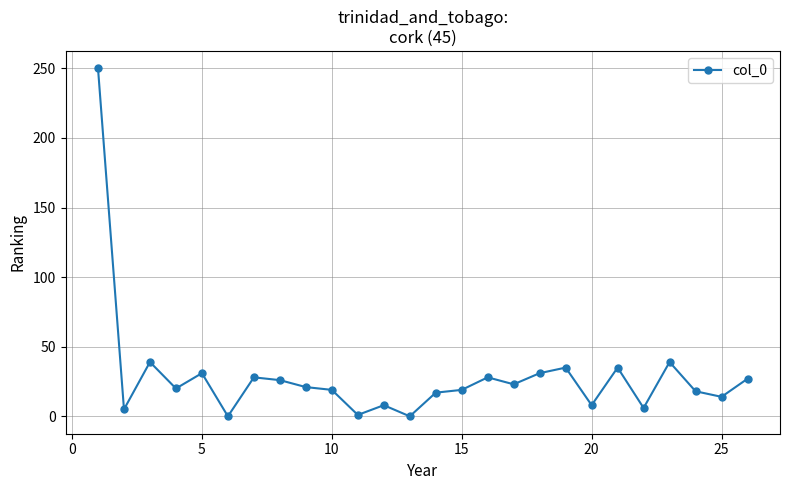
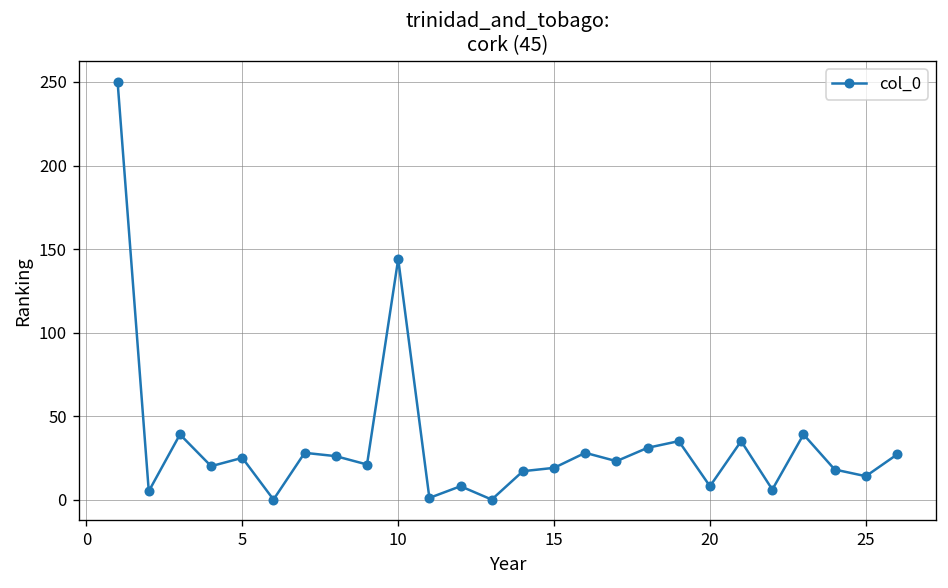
  {
-   "5": 31,
-   "10": 19,
+   "5": 25,
+   "10": 144,
    "15": 19,
    "20": 8,
    "25": 14
  }
